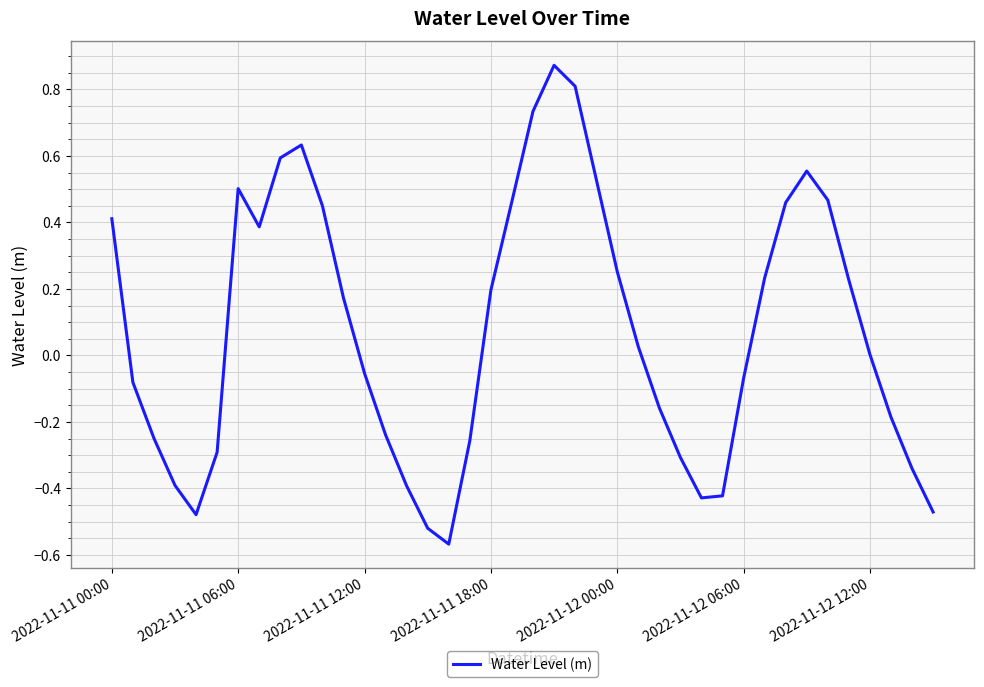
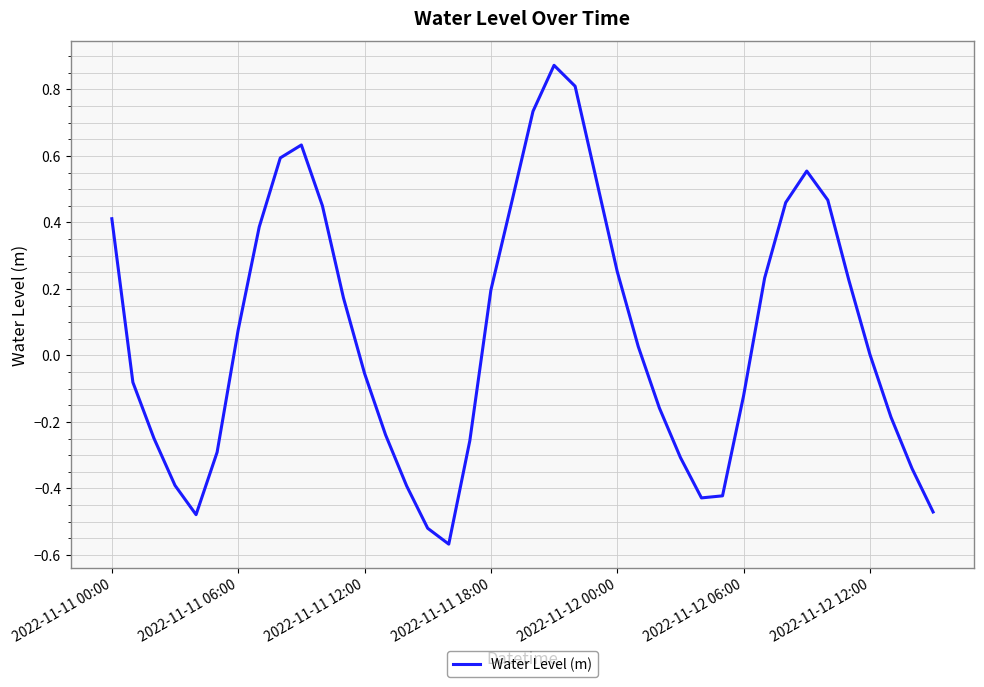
  {
    "2022-11-11 00:00": 0.41,
-   "2022-11-11 06:00": 0.50,
+   "2022-11-11 06:00": 0.08,
    "2022-11-11 12:00": -0.05,
    "2022-11-11 18:00": 0.20,
    "2022-11-12 00:00": 0.25,
-   "2022-11-12 06:00": -0.07,
+   "2022-11-12 06:00": -0.12,
    "2022-11-12 12:00": 0.00
  }
